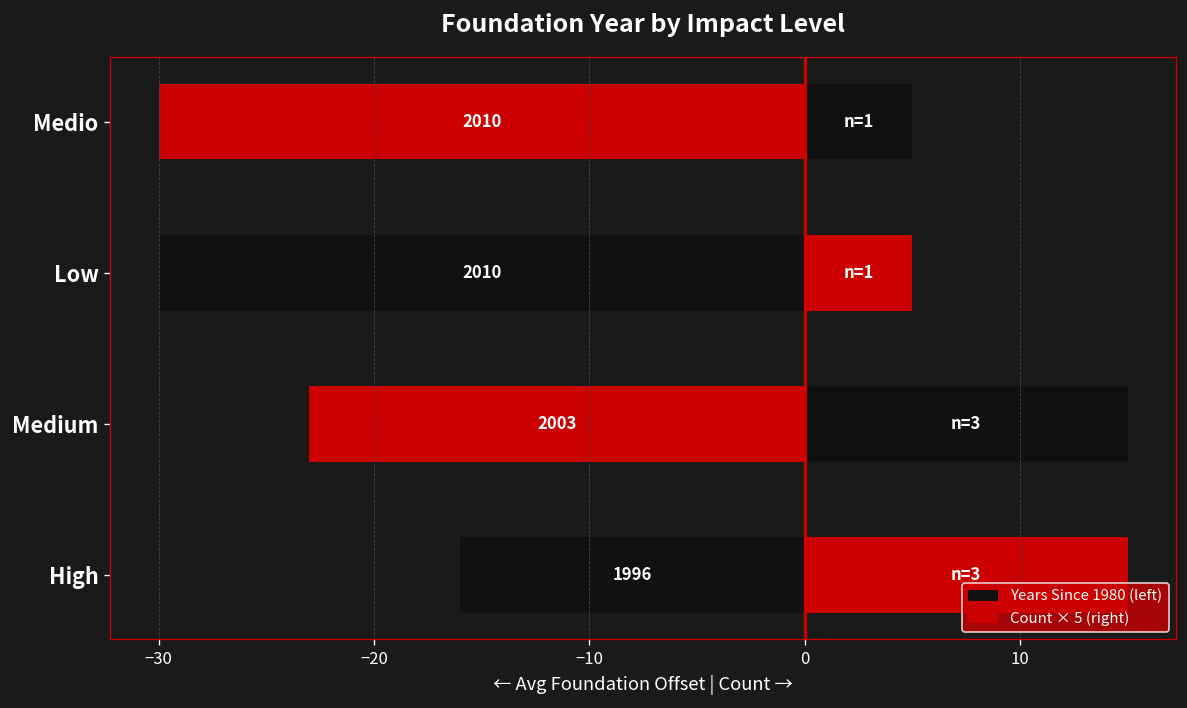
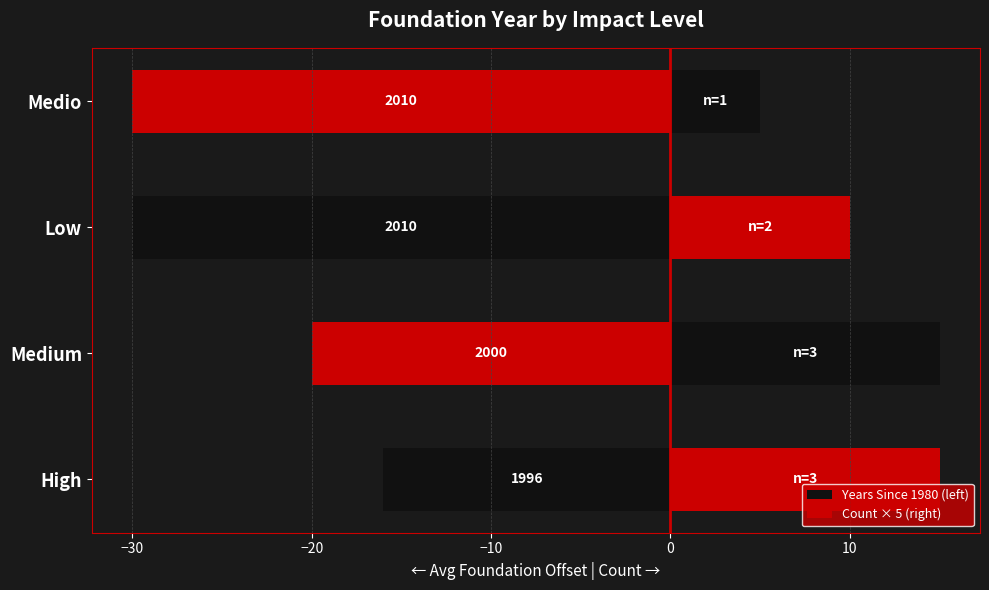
  {
    "Years Since 1980 (left)": {
-     "Medium": 2003
+     "Medium": 2000
    },
    "Count × 5 (right)": {
-     "Low": 1
+     "Low": 2
    }
  }
